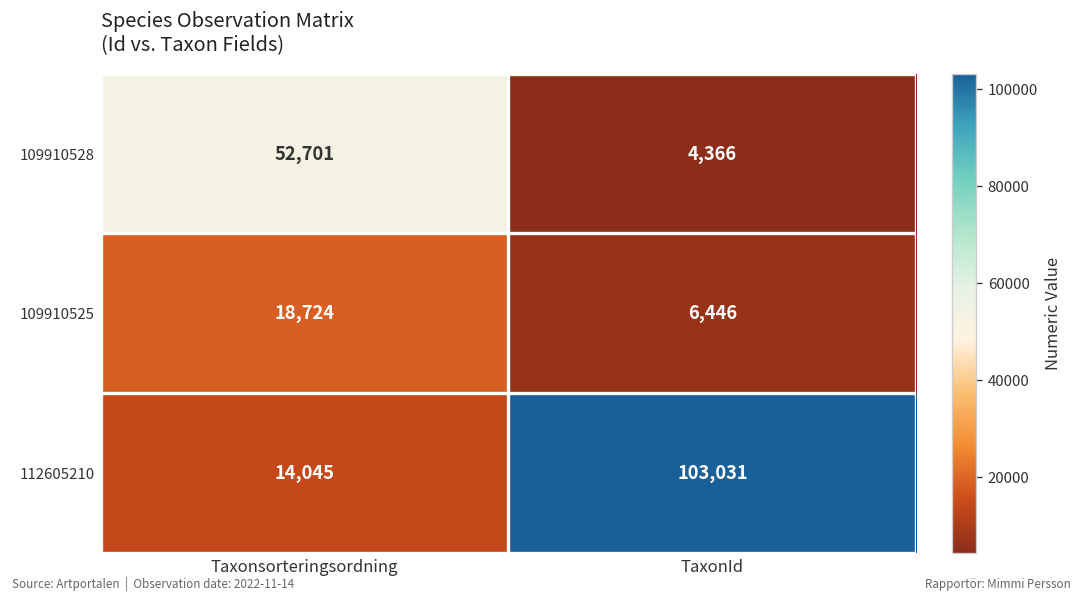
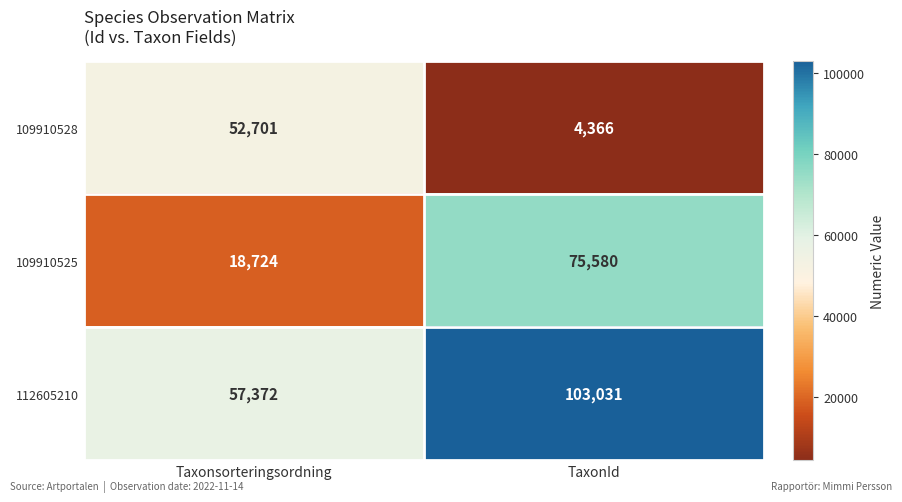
  {
    "109910528": {
      "Taxonsorteringsordning": "52,701",
      "TaxonId": "4,366"
    },
    "109910525": {
      "Taxonsorteringsordning": "18,724",
-     "TaxonId": "6,446"
+     "TaxonId": "75,580"
    },
    "112605210": {
-     "Taxonsorteringsordning": "14,045",
+     "Taxonsorteringsordning": "57,372",
      "TaxonId": "103,031"
    }
  }
